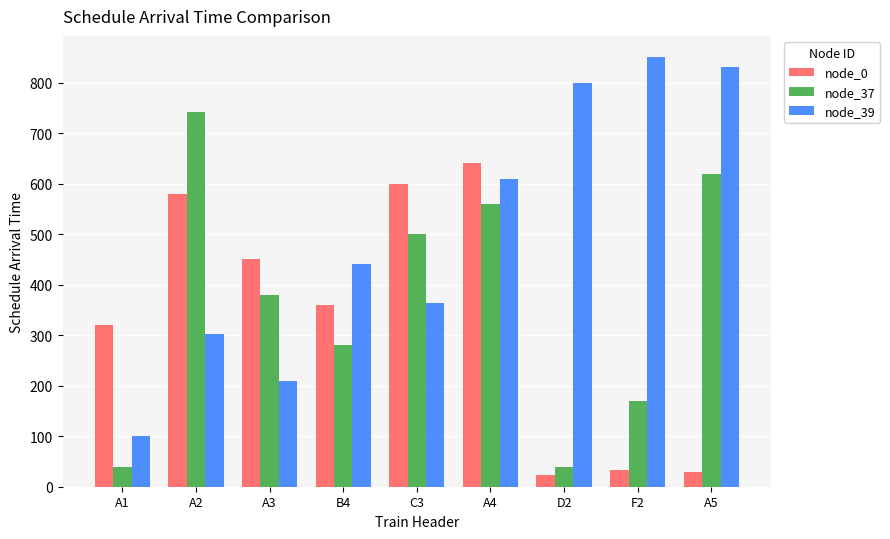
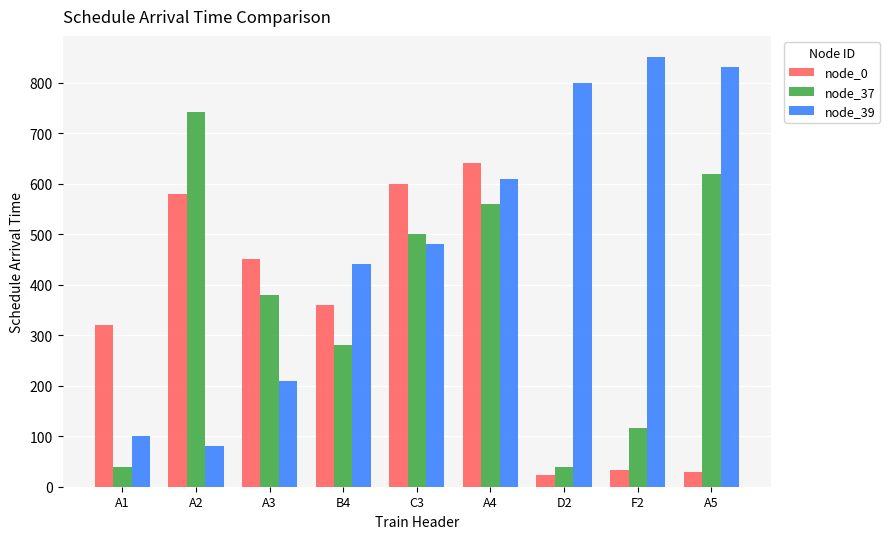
  {
    "node_0": {
      "A1": 320,
      "A2": 580,
      "A3": 450,
      "B4": 360,
      "C3": 600,
      "A4": 640,
      "D2": 20,
      "F2": 30,
      "A5": 30
    },
    "node_37": {
      "A1": 40,
      "A2": 740,
      "A3": 380,
      "B4": 280,
      "C3": 500,
      "A4": 560,
      "D2": 40,
-     "F2": 170,
+     "F2": 120,
      "A5": 620
    },
    "node_39": {
      "A1": 100,
-     "A2": 300,
+     "A2": 80,
      "A3": 210,
      "B4": 440,
-     "C3": 360,
+     "C3": 480,
      "A4": 610,
      "D2": 800,
      "F2": 850,
      "A5": 830
    }
  }
